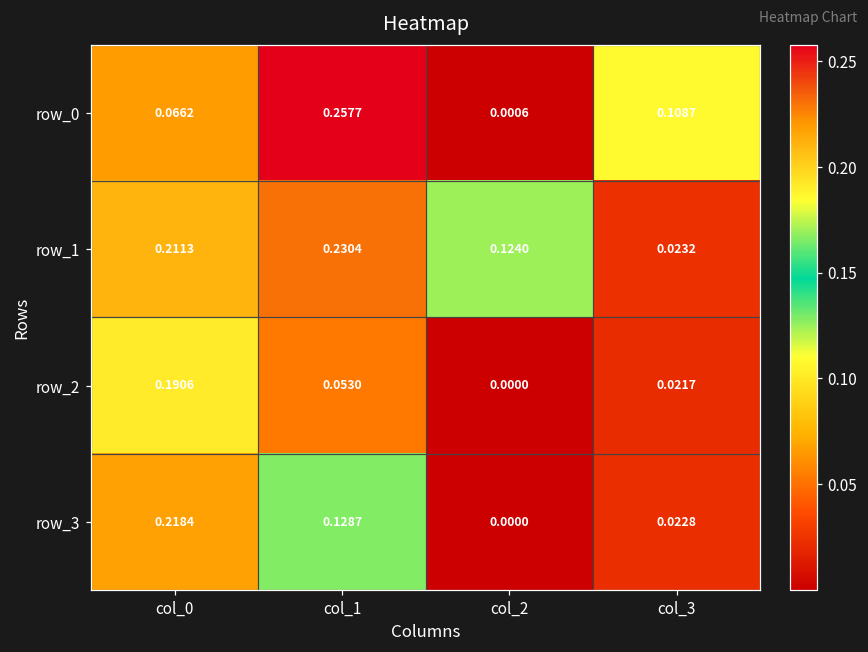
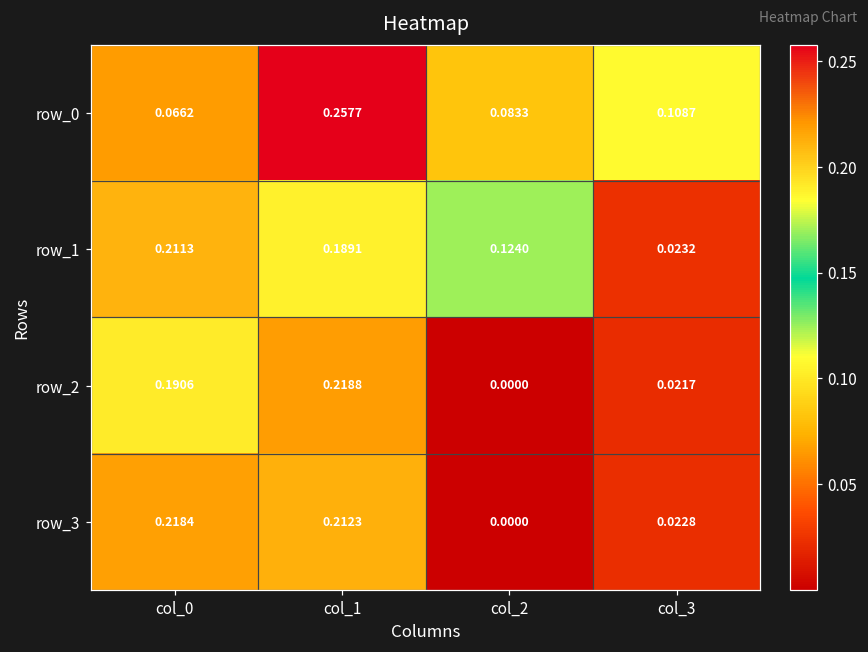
  {
    "row_0": {
      "col_0": 0.0662,
      "col_1": 0.2577,
-     "col_2": 0.0006,
+     "col_2": 0.0833,
      "col_3": 0.1087
    },
    "row_1": {
      "col_0": 0.2113,
-     "col_1": 0.2304,
+     "col_1": 0.1891,
      "col_2": 0.1240,
      "col_3": 0.0232
    },
    "row_2": {
      "col_0": 0.1906,
-     "col_1": 0.0530,
+     "col_1": 0.2188,
      "col_2": 0.0000,
      "col_3": 0.0217
    },
    "row_3": {
      "col_0": 0.2184,
-     "col_1": 0.1287,
+     "col_1": 0.2123,
      "col_2": 0.0000,
      "col_3": 0.0228
    }
  }
